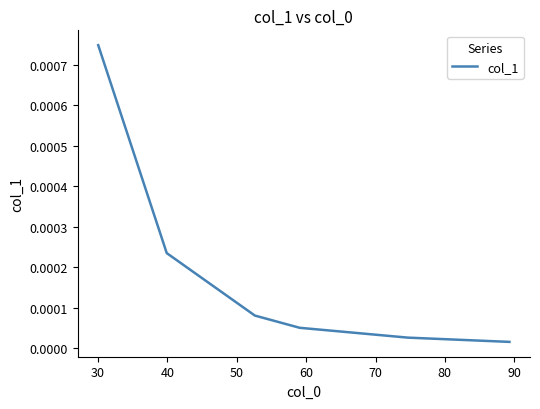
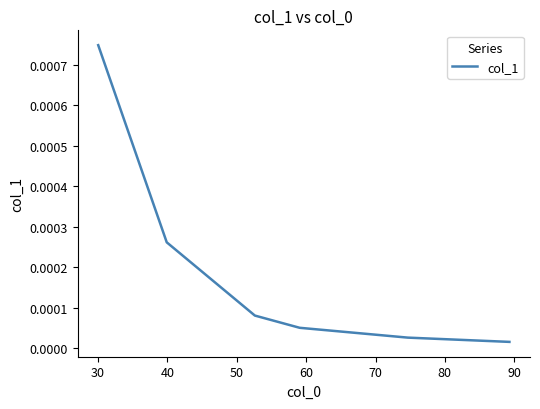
  {
    "30": 0.00075,
-   "40": 0.00023
+   "40": 0.00026
  }
